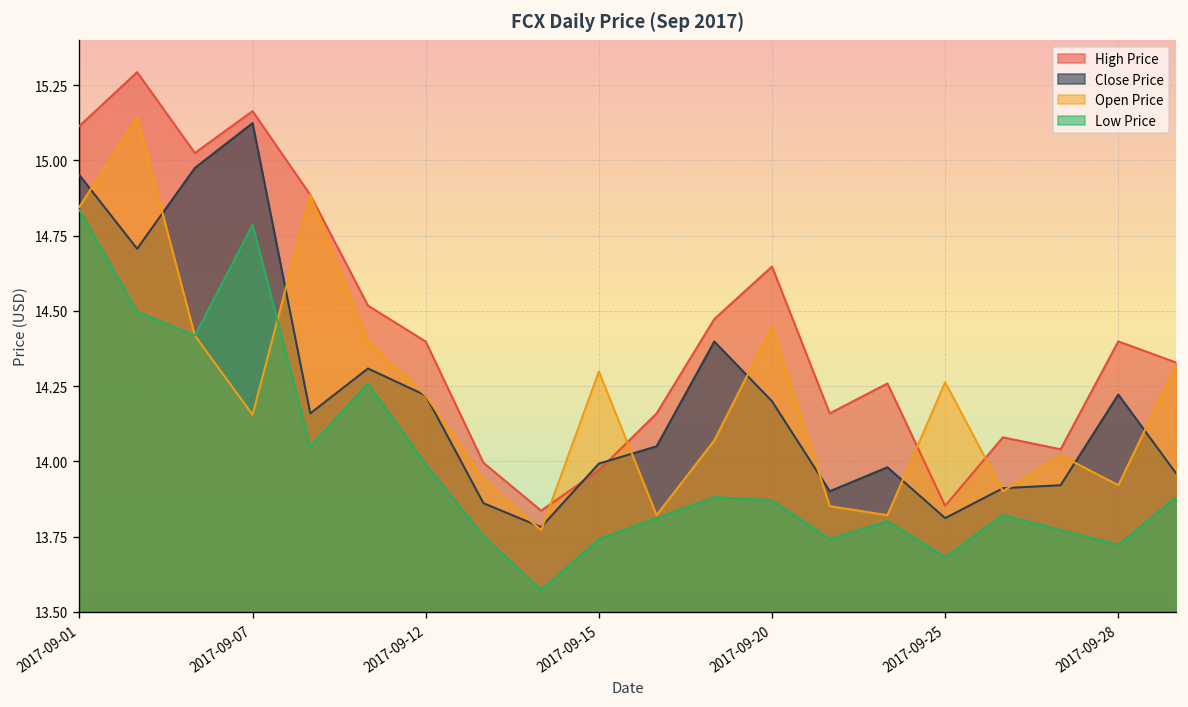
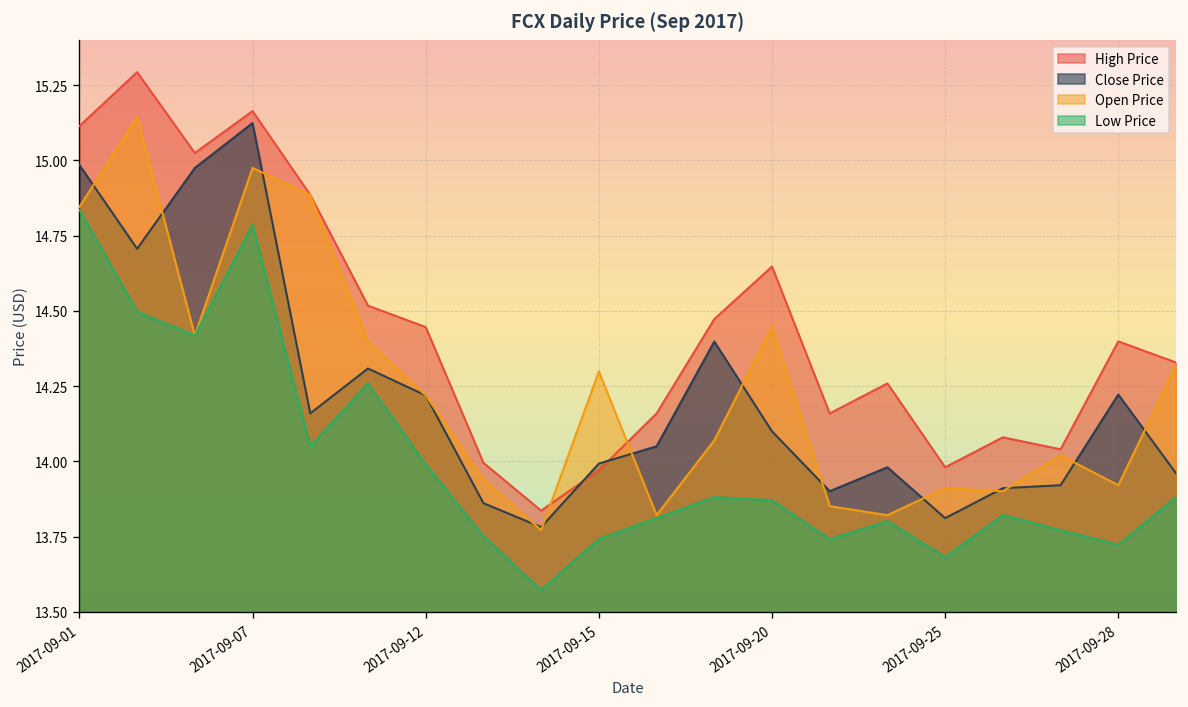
  {
    "High Price": {
      "2017-09-01": 15.11,
      "2017-09-07": 15.16,
-     "2017-09-12": 14.40,
+     "2017-09-12": 14.45,
      "2017-09-15": 13.97,
      "2017-09-20": 14.65,
-     "2017-09-25": 13.85,
+     "2017-09-25": 13.98,
      "2017-09-28": 14.40
    },
    "Close Price": {
-     "2017-09-01": 14.95,
+     "2017-09-01": 14.98,
      "2017-09-07": 15.12,
      "2017-09-15": 13.99,
-     "2017-09-20": 14.2,
+     "2017-09-20": 14.1,
      "2017-09-25": 13.81,
      "2017-09-28": 14.22
    },
    "Open Price": {
-     "2017-09-07": 14.16,
+     "2017-09-07": 14.98,
      "2017-09-15": 14.30,
      "2017-09-20": 14.45,
-     "2017-09-25": 14.26,
+     "2017-09-25": 13.91,
      "2017-09-28": 13.92
    },
    "Low Price": {
      "2017-09-07": 14.79,
      "2017-09-12": 13.99,
      "2017-09-15": 13.74,
      "2017-09-20": 13.87,
      "2017-09-25": 13.68,
      "2017-09-28": 13.72
    }
  }
